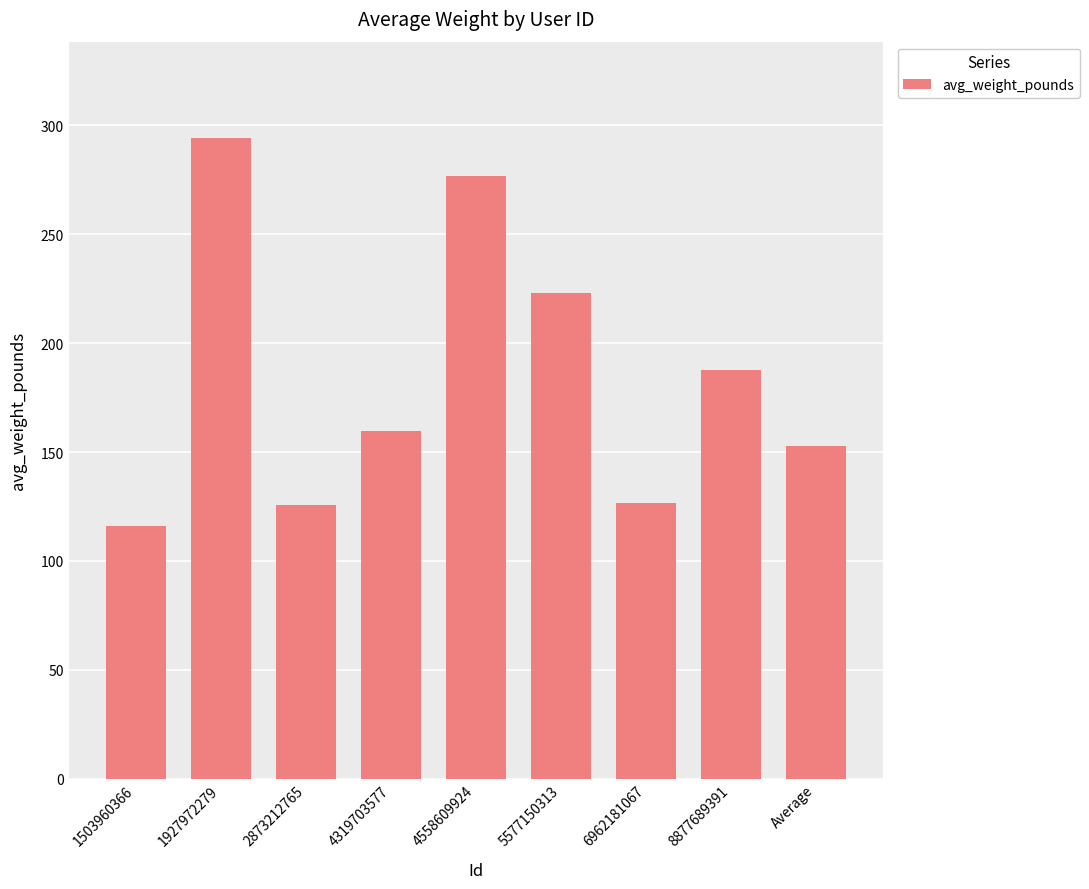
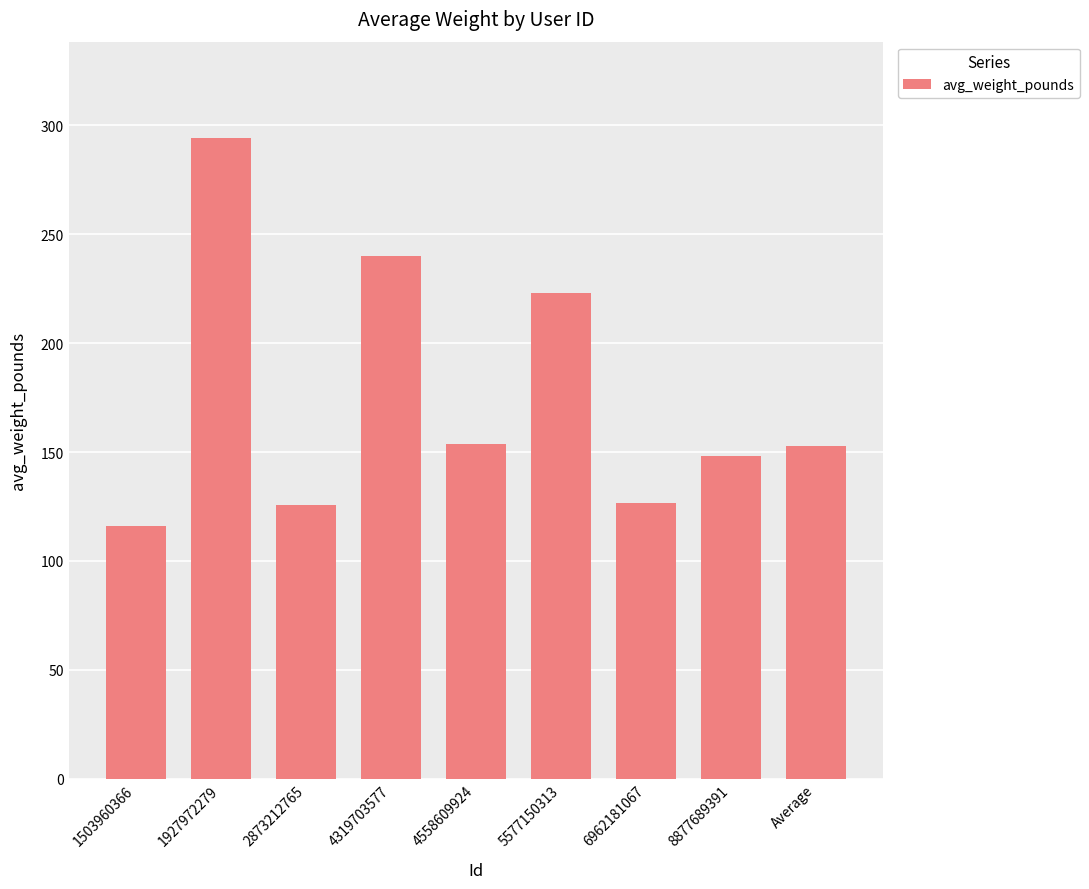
  {
    "1503960366": 116,
    "1927972279": 294,
    "2873212765": 126,
-   "4319703577": 160,
-   "4558609924": 277,
+   "4319703577": 240,
+   "4558609924": 154,
    "5577150313": 223,
    "6962181067": 127,
-   "8877689391": 188,
+   "8877689391": 148,
    "Average": 153
  }
